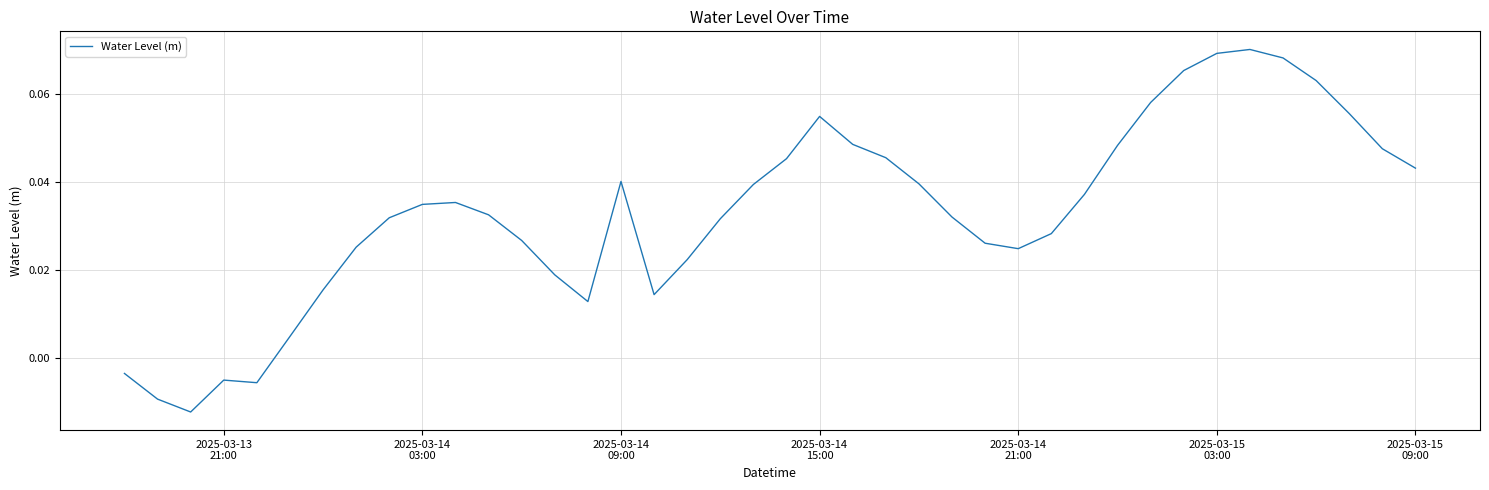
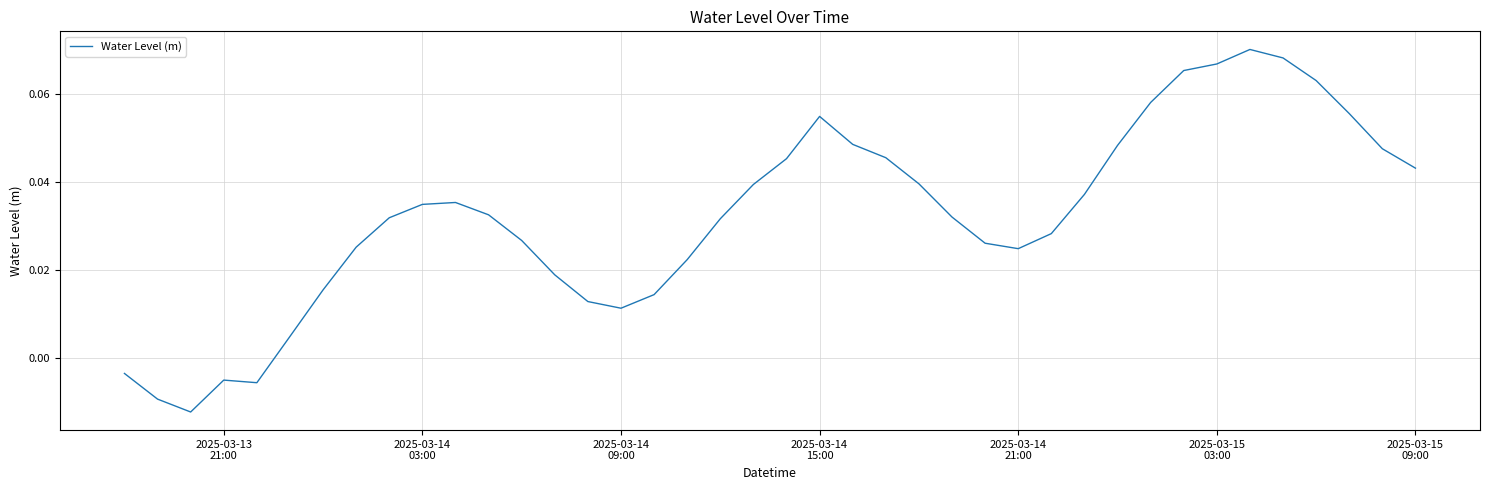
  {
    "2025-03-13 21:00": -0.005,
    "2025-03-14 03:00": 0.035,
-   "2025-03-14 09:00": 0.040,
+   "2025-03-14 09:00": 0.011,
    "2025-03-14 15:00": 0.055,
    "2025-03-14 21:00": 0.025,
-   "2025-03-15 03:00": 0.069,
+   "2025-03-15 03:00": 0.067,
    "2025-03-15 09:00": 0.043
  }
